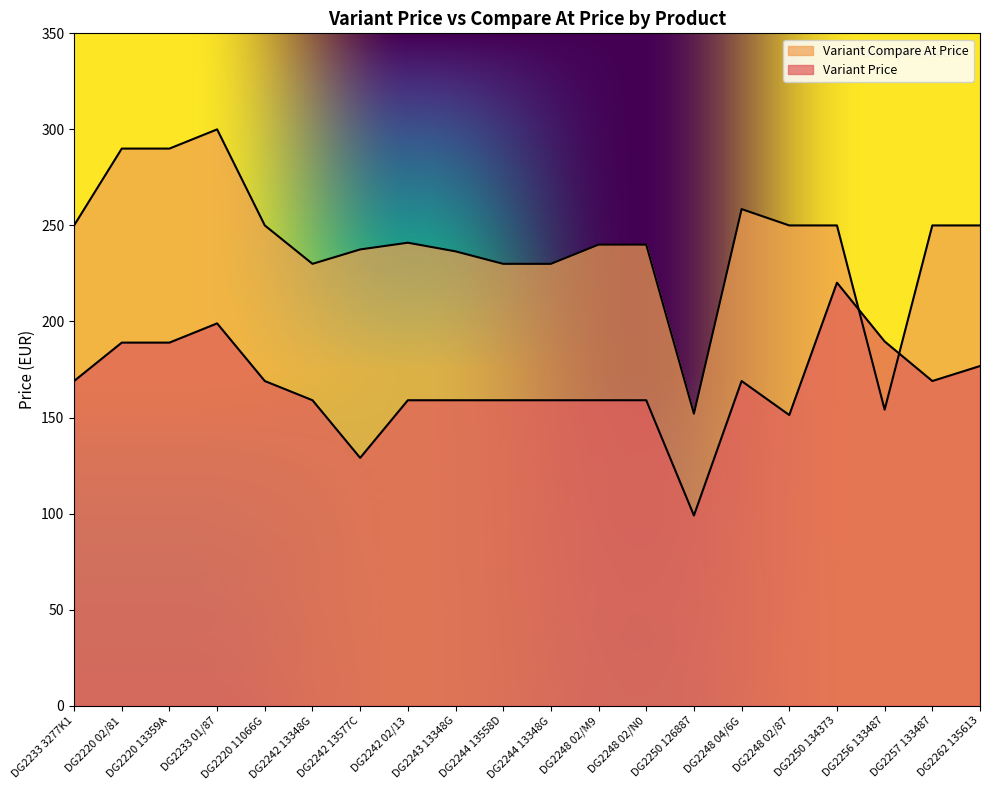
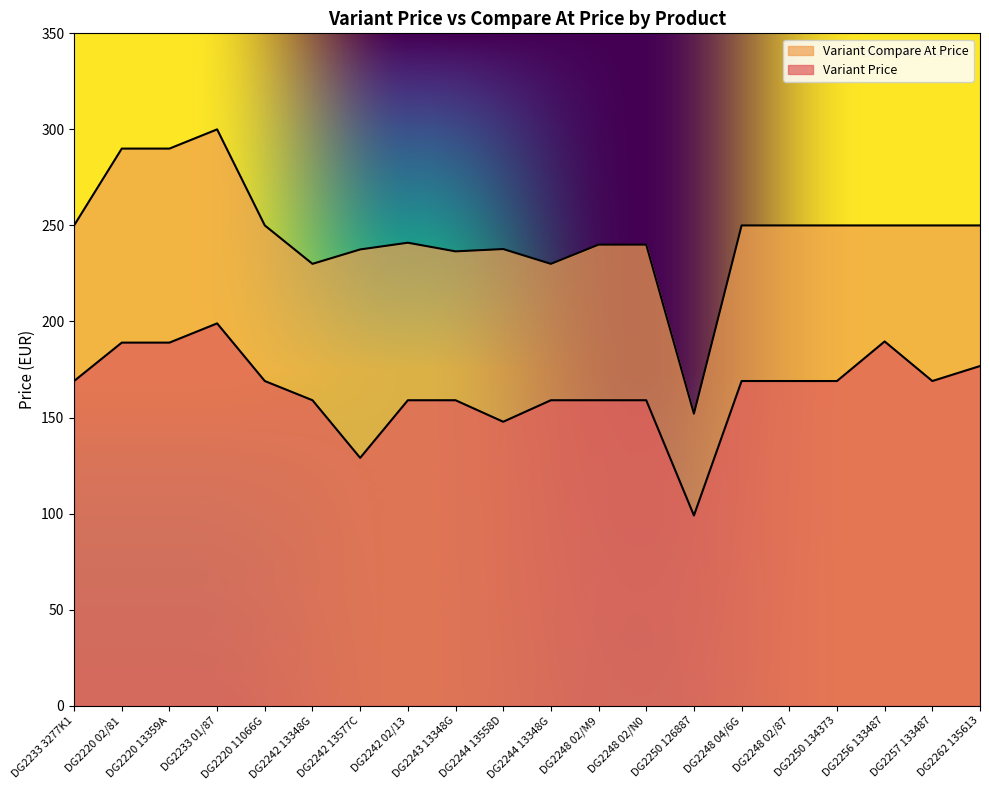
  {
    "Variant Compare At Price": {
      "DG2233 3277K1": 250,
      "DG2220 02/81": 290,
      "DG2220 13359A": 290,
      "DG2233 01/87": 300,
      "DG2220 11066G": 250,
      "DG2242 13348G": 230,
      "DG2242 13577C": 238,
      "DG2242 02/13": 241,
      "DG2243 13348G": 237,
-     "DG2244 13558D": 230,
+     "DG2244 13558D": 238,
      "DG2244 13348G": 230,
      "DG2248 02/M9": 240,
      "DG2248 02/N0": 240,
      "DG2250 126887": 152,
-     "DG2248 04/6G": 259,
+     "DG2248 04/6G": 250,
      "DG2248 02/87": 250,
      "DG2250 134373": 250,
-     "DG2256 133487": 154,
+     "DG2256 133487": 250,
      "DG2257 133487": 250,
      "DG2262 135613": 250
    },
    "Variant Price": {
      "DG2233 3277K1": 169,
      "DG2220 02/81": 189,
      "DG2220 13359A": 189,
      "DG2233 01/87": 199,
      "DG2220 11066G": 169,
      "DG2242 13348G": 159,
      "DG2242 13577C": 129,
      "DG2242 02/13": 159,
      "DG2243 13348G": 159,
-     "DG2244 13558D": 159,
+     "DG2244 13558D": 148,
      "DG2244 13348G": 159,
      "DG2248 02/M9": 159,
      "DG2248 02/N0": 159,
      "DG2250 126887": 99,
      "DG2248 04/6G": 169,
-     "DG2248 02/87": 151,
-     "DG2250 134373": 220,
+     "DG2248 02/87": 169,
+     "DG2250 134373": 169,
      "DG2256 133487": 190,
      "DG2257 133487": 169,
      "DG2262 135613": 177
    }
  }
